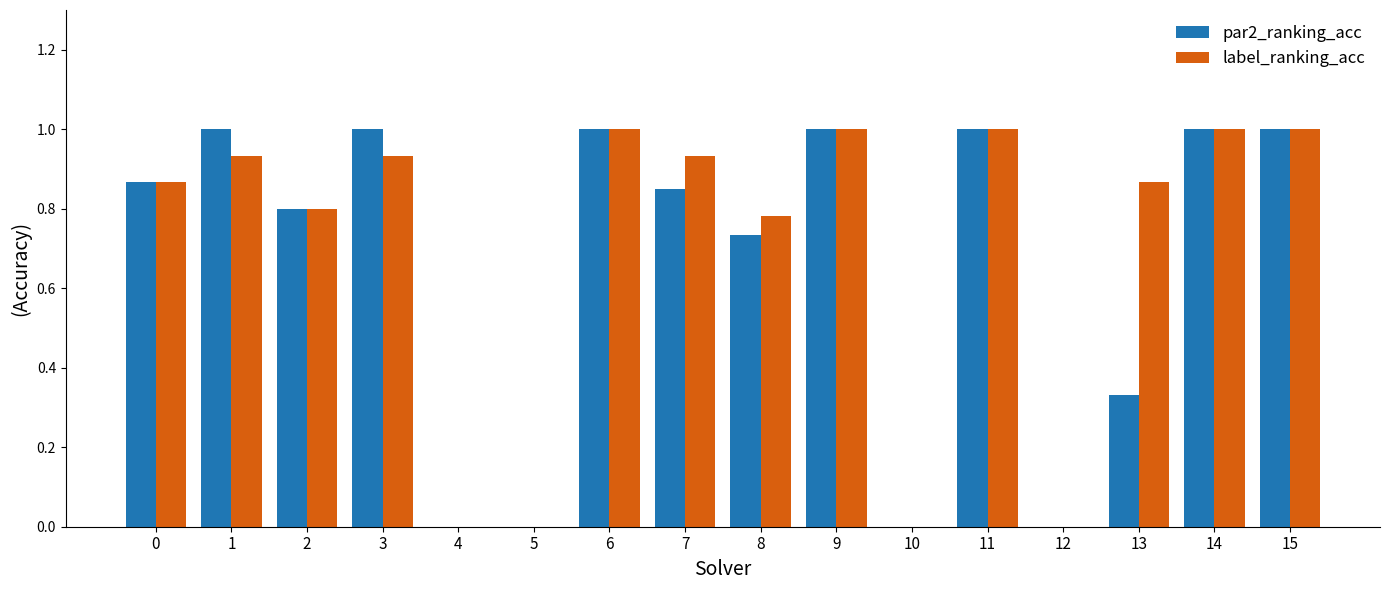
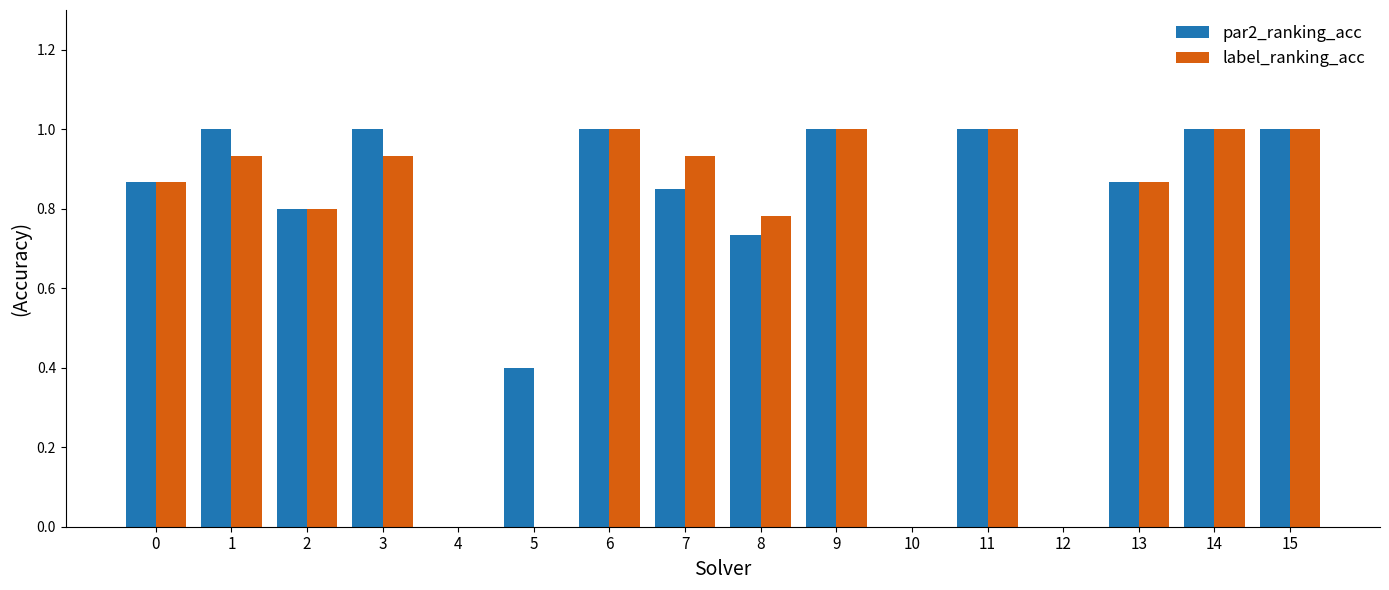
  {
    "par2_ranking_acc": {
      "0": 0.87,
      "1": 1.00,
      "2": 0.80,
      "3": 1.00,
      "4": 0.00,
-     "5": 0.0,
+     "5": 0.4,
      "6": 1.00,
      "7": 0.85,
      "8": 0.73,
      "9": 1.00,
      "10": 0.00,
      "11": 1.00,
      "12": 0.00,
-     "13": 0.33,
+     "13": 0.87,
      "14": 1.00,
      "15": 1.00
    },
    "label_ranking_acc": {
      "0": 0.87,
      "1": 0.93,
      "2": 0.80,
      "3": 0.93,
      "4": 0.00,
      "5": 0.00,
      "6": 1.00,
      "7": 0.93,
      "8": 0.78,
      "9": 1.00,
      "10": 0.00,
      "11": 1.00,
      "12": 0.00,
      "13": 0.87,
      "14": 1.00,
      "15": 1.00
    }
  }
